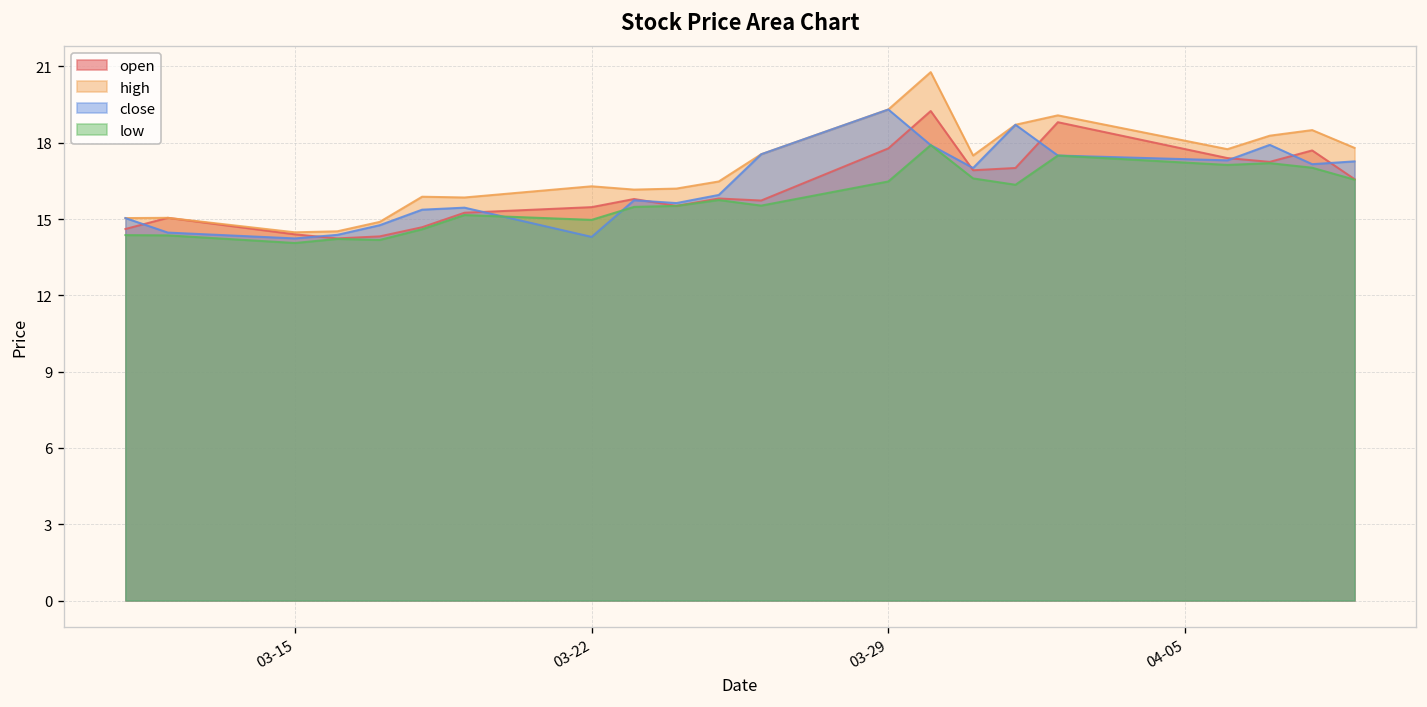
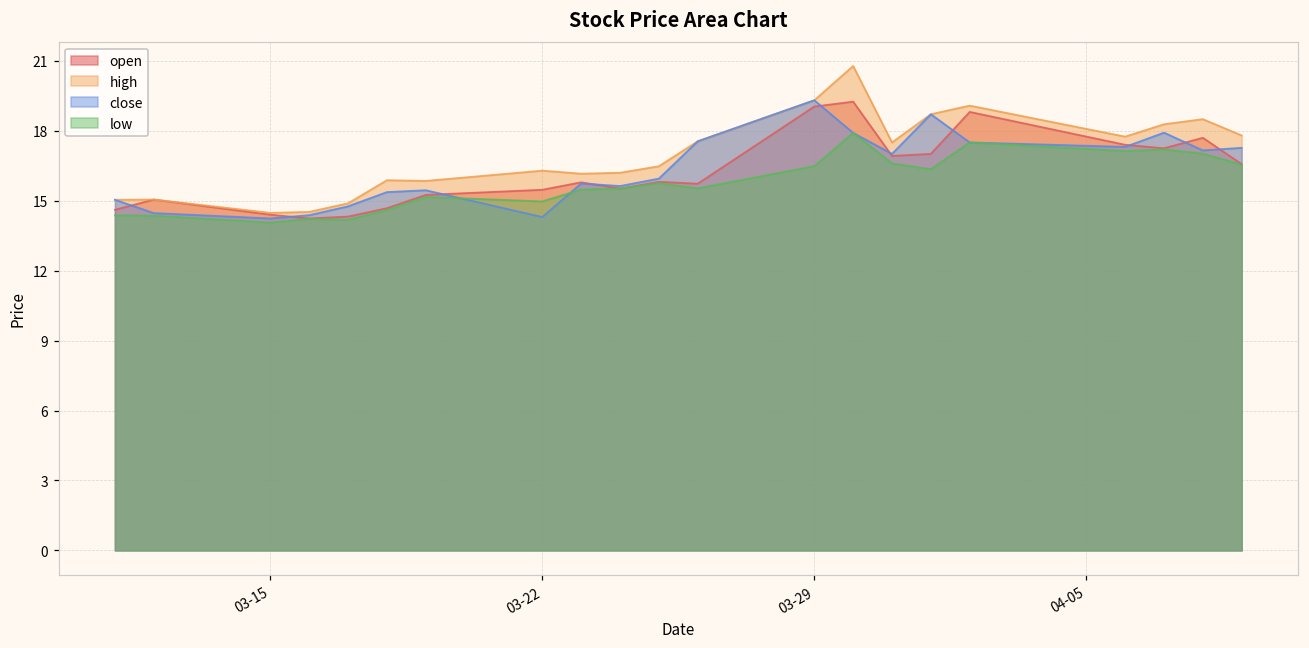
  {
    "open": {
      "03-22": 15.5,
-     "03-29": 17.8
+     "03-29": 19.0
    },
    "high": {
      "03-22": 16.3
    },
    "close": {
      "03-15": 14.2,
      "03-22": 14.3
    },
    "low": {
      "03-15": 14.1,
      "03-22": 15.0,
      "03-29": 16.5
    }
  }
